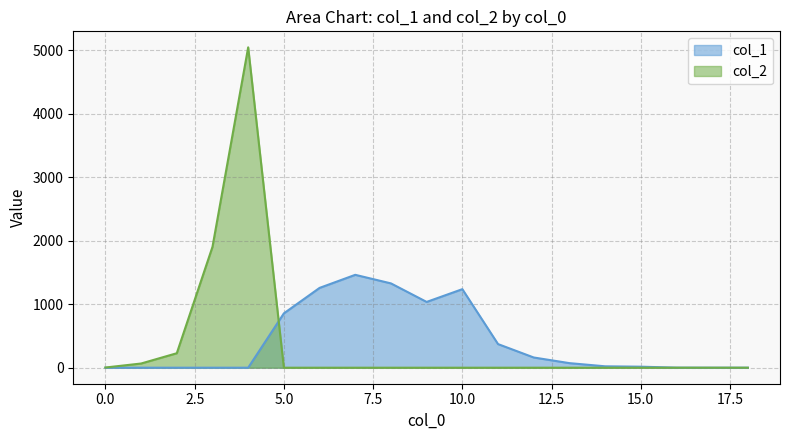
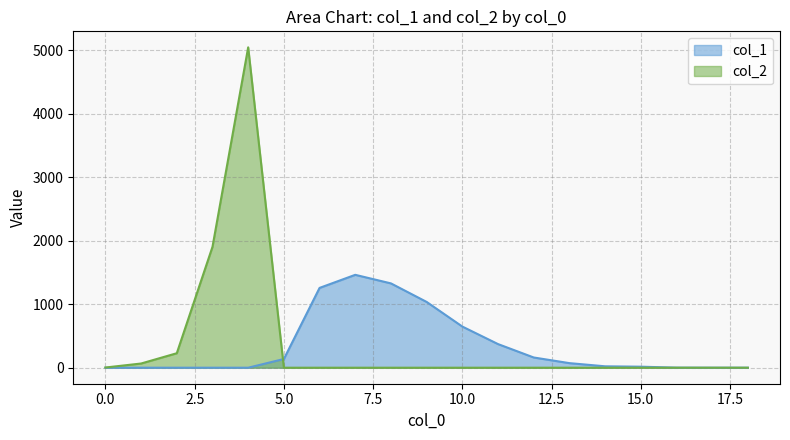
  {
    "col_1": {
-     "5.0": 900,
-     "10.0": 1200
+     "5.0": 100,
+     "10.0": 600
    },
    "col_2": {
      "5.0": 0,
      "10.0": 0
    }
  }
